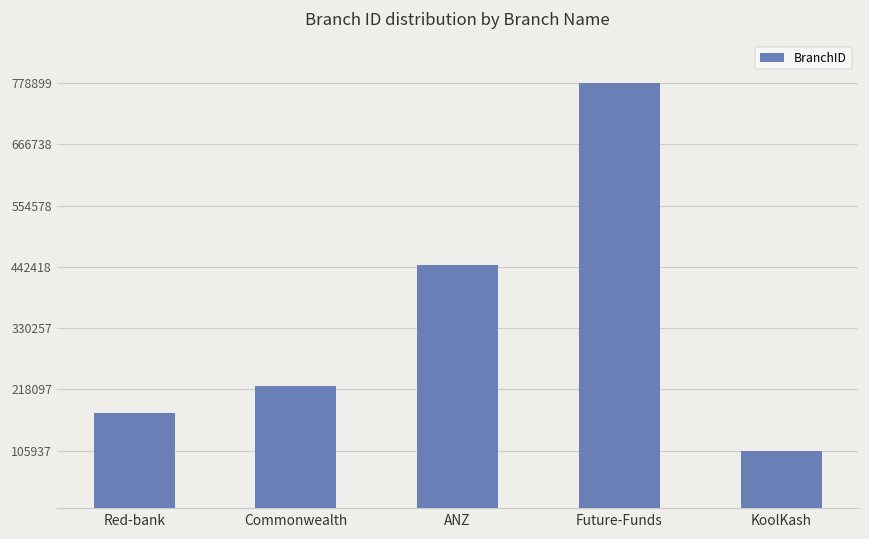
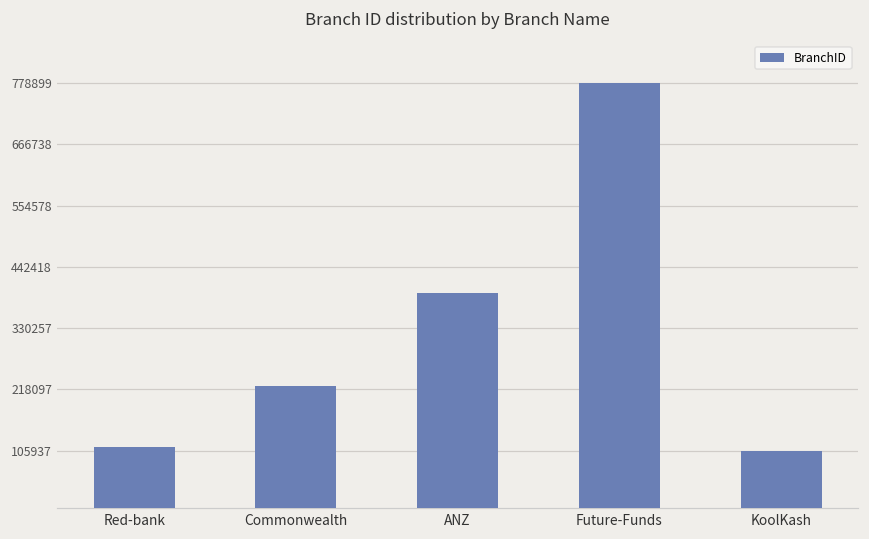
  {
-   "Red-bank": 170000,
+   "Red-bank": 110000,
    "Commonwealth": 220000,
-   "ANZ": 450000,
+   "ANZ": 390000,
    "Future-Funds": 780000,
    "KoolKash": 110000
  }
